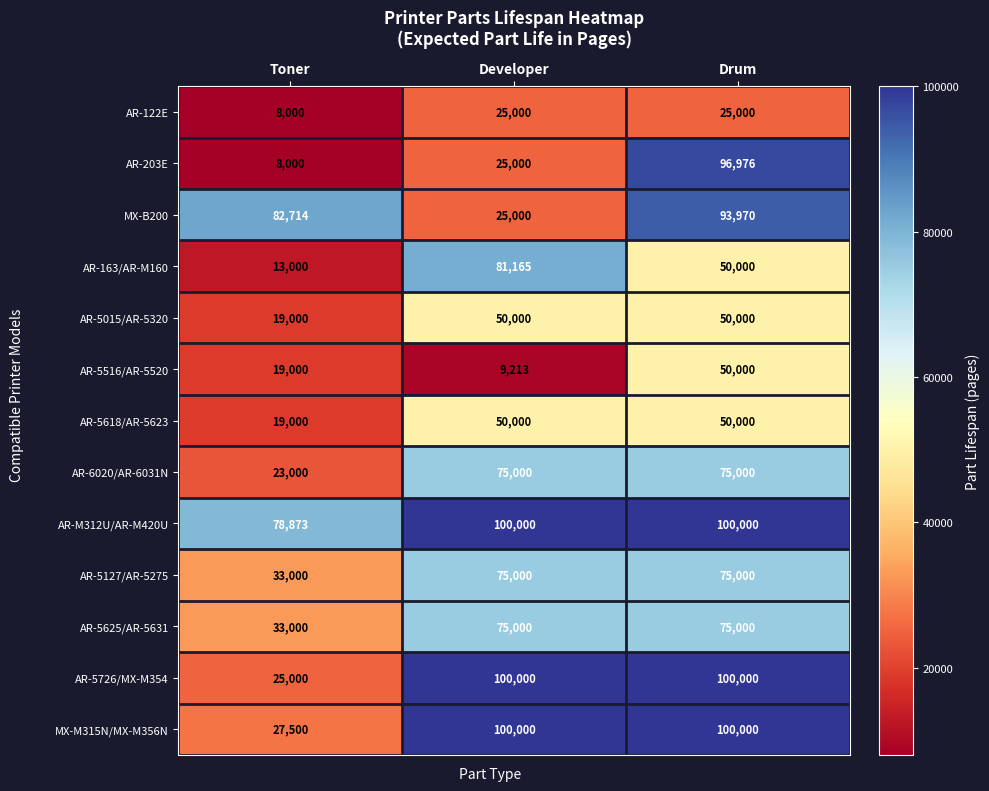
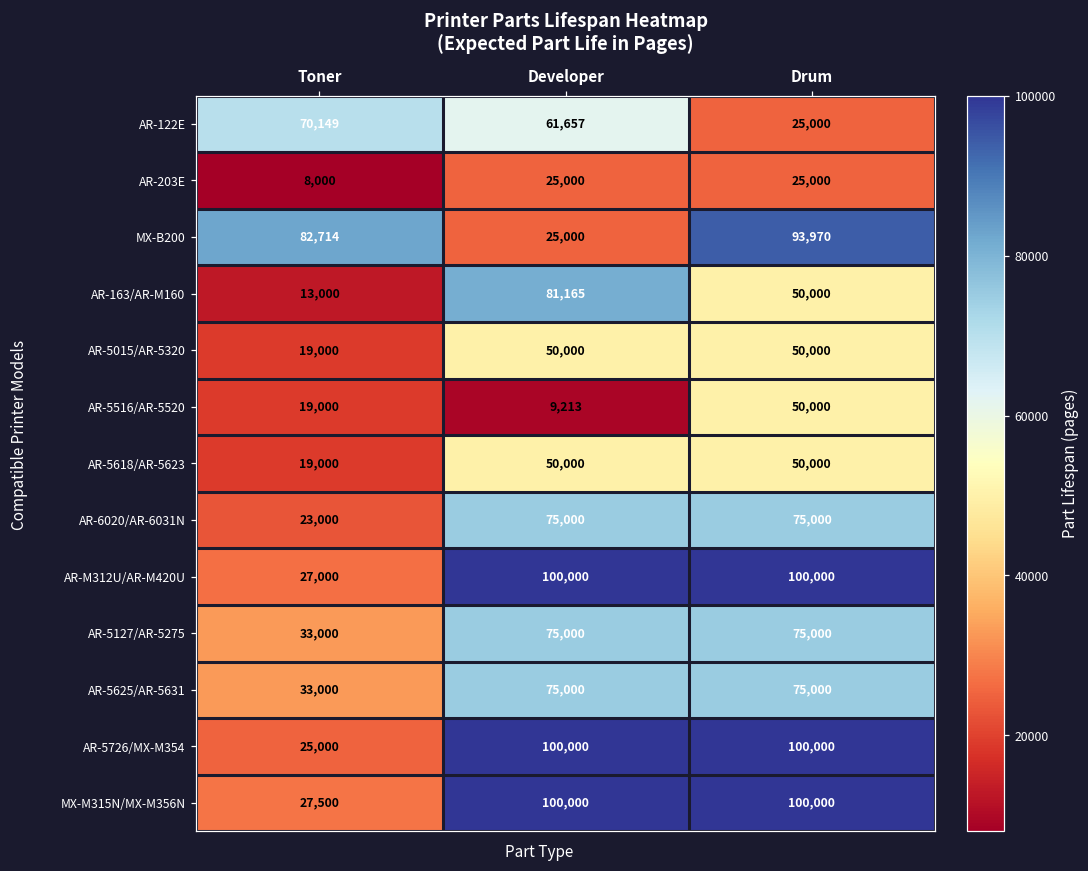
  {
    "AR-122E": {
-     "Toner": "8,000",
-     "Developer": "25,000",
+     "Toner": "70,149",
+     "Developer": "61,657",
      "Drum": "25,000"
    },
    "AR-203E": {
      "Toner": "8,000",
      "Developer": "25,000",
-     "Drum": "96,976"
+     "Drum": "25,000"
    },
    "MX-B200": {
      "Toner": "82,714",
      "Developer": "25,000",
      "Drum": "93,970"
    },
    "AR-163/AR-M160": {
      "Toner": "13,000",
      "Developer": "81,165",
      "Drum": "50,000"
    },
    "AR-5015/AR-5320": {
      "Toner": "19,000",
      "Developer": "50,000",
      "Drum": "50,000"
    },
    "AR-5516/AR-5520": {
      "Toner": "19,000",
      "Developer": "9,213",
      "Drum": "50,000"
    },
    "AR-5618/AR-5623": {
      "Toner": "19,000",
      "Developer": "50,000",
      "Drum": "50,000"
    },
    "AR-6020/AR-6031N": {
      "Toner": "23,000",
      "Developer": "75,000",
      "Drum": "75,000"
    },
    "AR-M312U/AR-M420U": {
-     "Toner": "78,873",
+     "Toner": "27,000",
      "Developer": "100,000",
      "Drum": "100,000"
    },
    "AR-5127/AR-5275": {
      "Toner": "33,000",
      "Developer": "75,000",
      "Drum": "75,000"
    },
    "AR-5625/AR-5631": {
      "Toner": "33,000",
      "Developer": "75,000",
      "Drum": "75,000"
    },
    "AR-5726/MX-M354": {
      "Toner": "25,000",
      "Developer": "100,000",
      "Drum": "100,000"
    },
    "MX-M315N/MX-M356N": {
      "Toner": "27,500",
      "Developer": "100,000",
      "Drum": "100,000"
    }
  }
